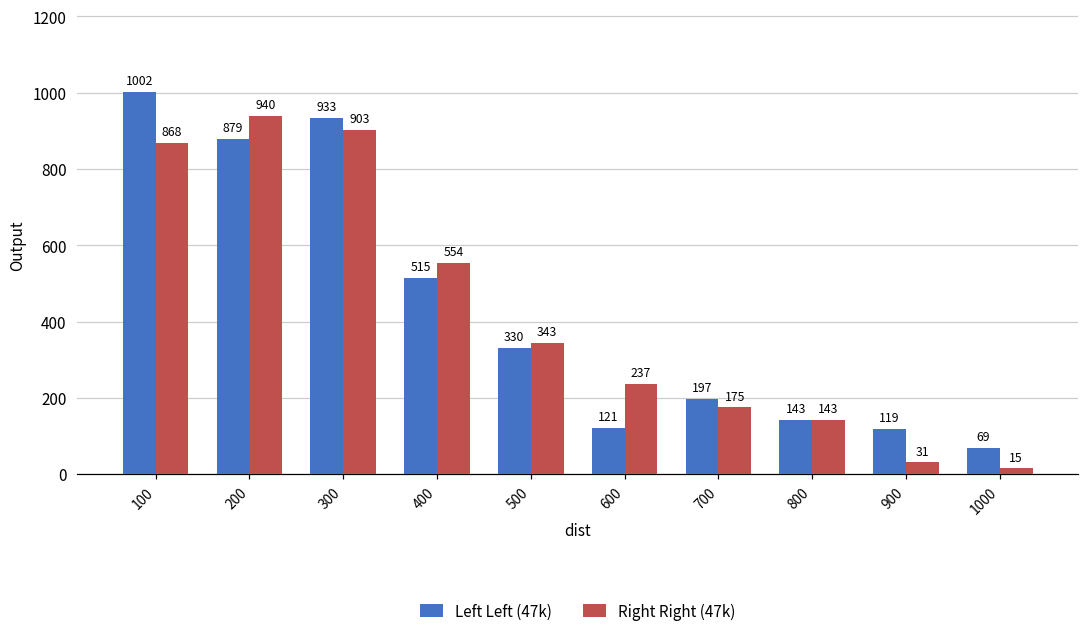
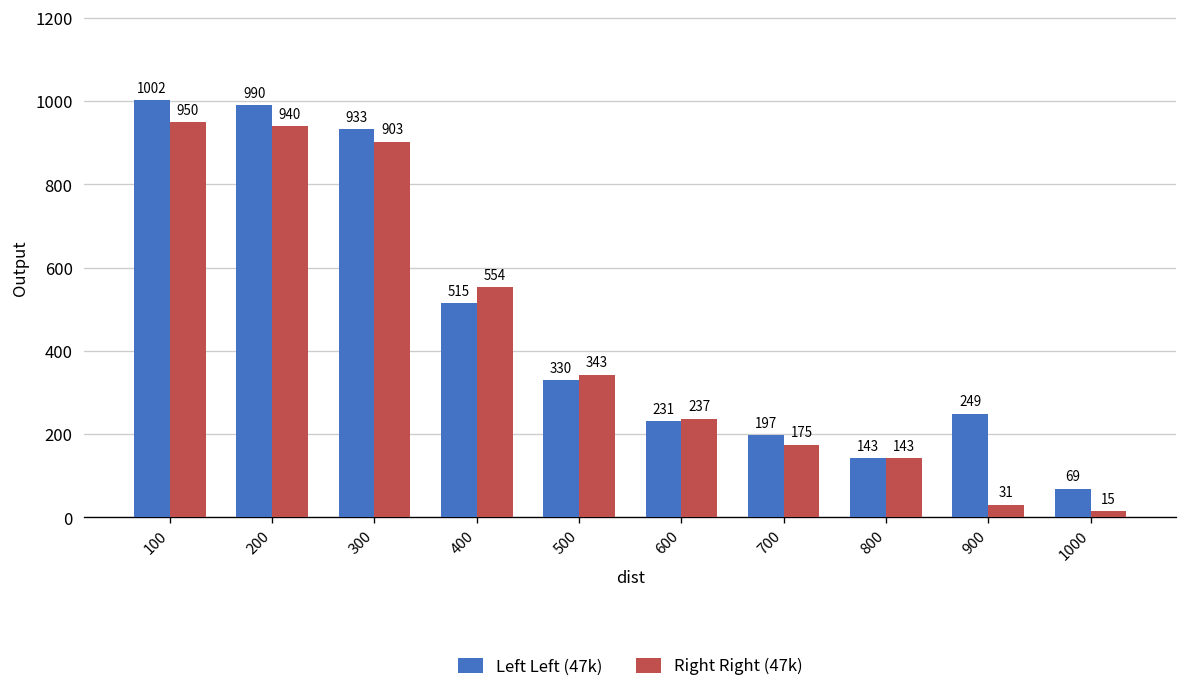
  {
    "Left Left (47k)": {
      "100": 1002,
-     "200": 879,
+     "200": 990,
      "300": 933,
      "400": 515,
      "500": 330,
-     "600": 121,
+     "600": 231,
      "700": 197,
      "800": 143,
-     "900": 119,
+     "900": 249,
      "1000": 69
    },
    "Right Right (47k)": {
-     "100": 868,
+     "100": 950,
      "200": 940,
      "300": 903,
      "400": 554,
      "500": 343,
      "600": 237,
      "700": 175,
      "800": 143,
      "900": 31,
      "1000": 15
    }
  }
